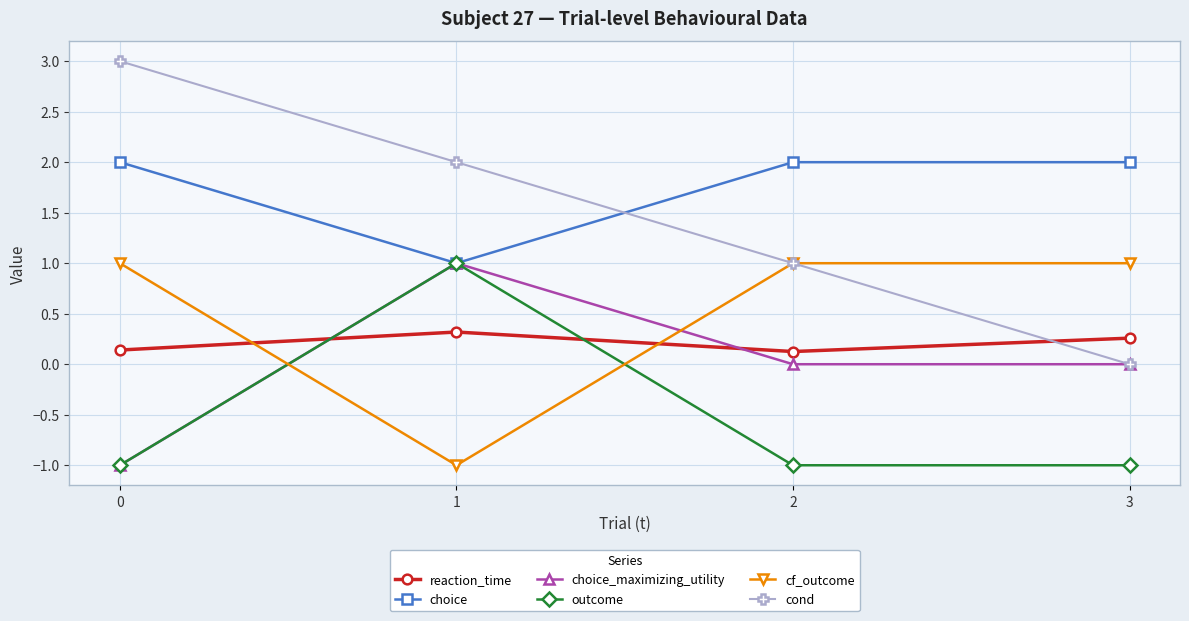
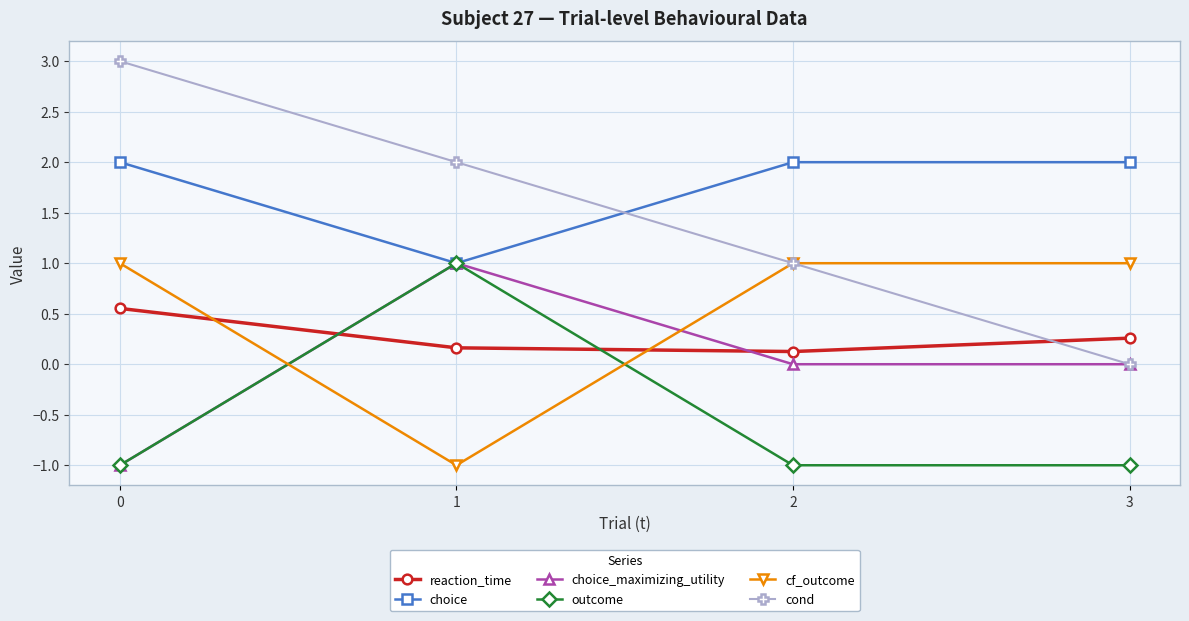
  {
    "reaction_time": {
-     "0": 0.14,
-     "1": 0.32,
+     "0": 0.55,
+     "1": 0.16,
      "2": 0.13,
      "3": 0.26
    },
    "choice": {
      "0": 2.00,
      "2": 2.00,
      "3": 2.00
    },
    "choice_maximizing_utility": {
      "2": 0.00
    },
    "outcome": {
      "2": -1.00,
      "3": -1.00
    },
    "cf_outcome": {
      "0": 1.00,
      "1": -1.00,
      "3": 1.00
    },
    "cond": {
      "0": 3.00,
      "1": 2.00
    }
  }
